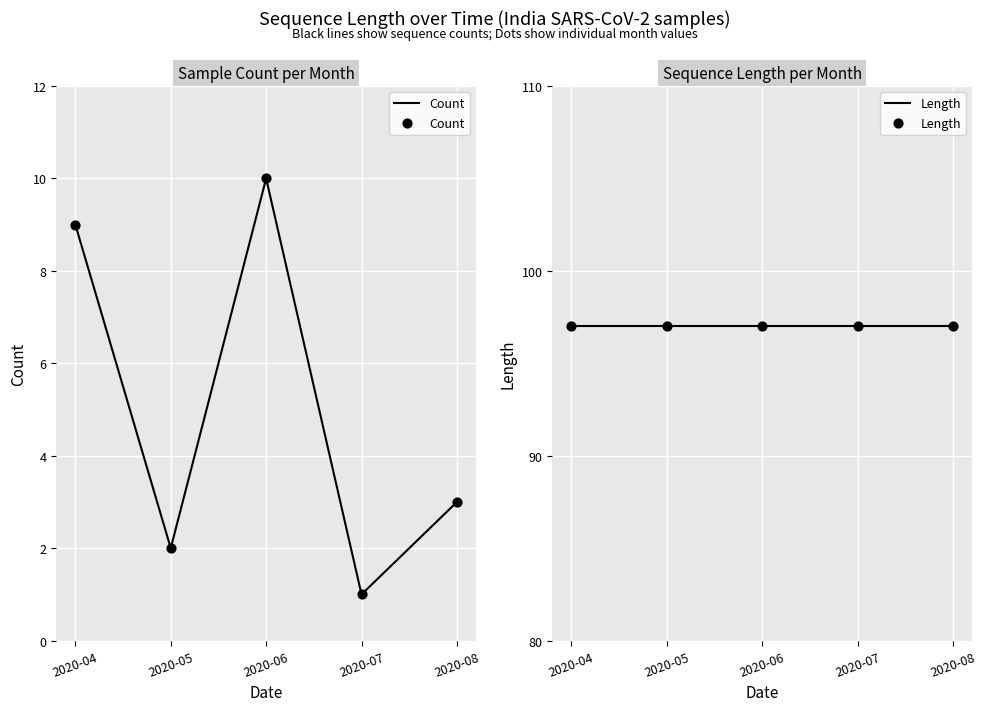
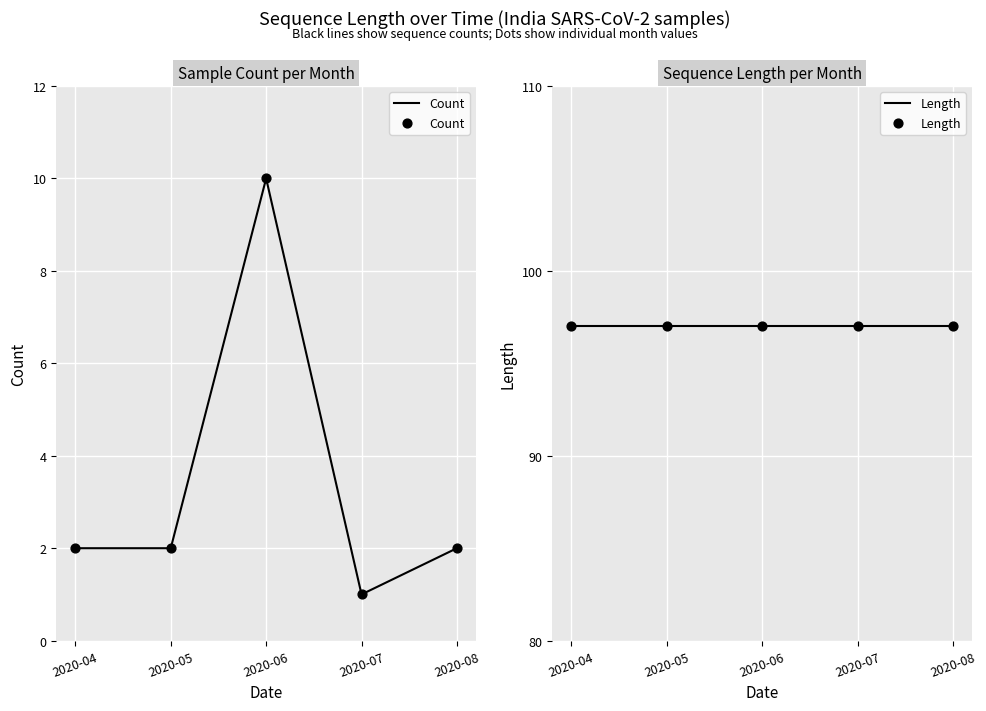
  {
    "Sample Count per Month": {
-     "2020-04": 9,
+     "2020-04": 2,
      "2020-05": 2,
      "2020-06": 10,
      "2020-07": 1,
-     "2020-08": 3
+     "2020-08": 2
    },
    "Sequence Length per Month": {
      "2020-04": 97.0,
      "2020-05": 97.0,
      "2020-06": 97.0,
      "2020-07": 97.0,
      "2020-08": 97.0
    }
  }
